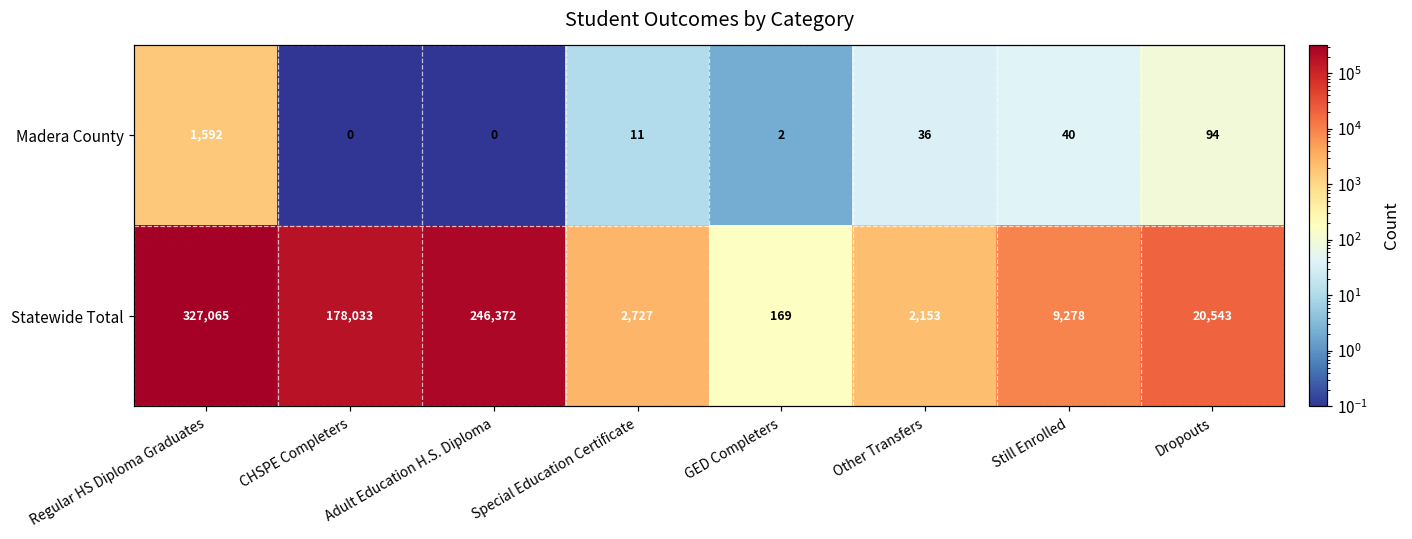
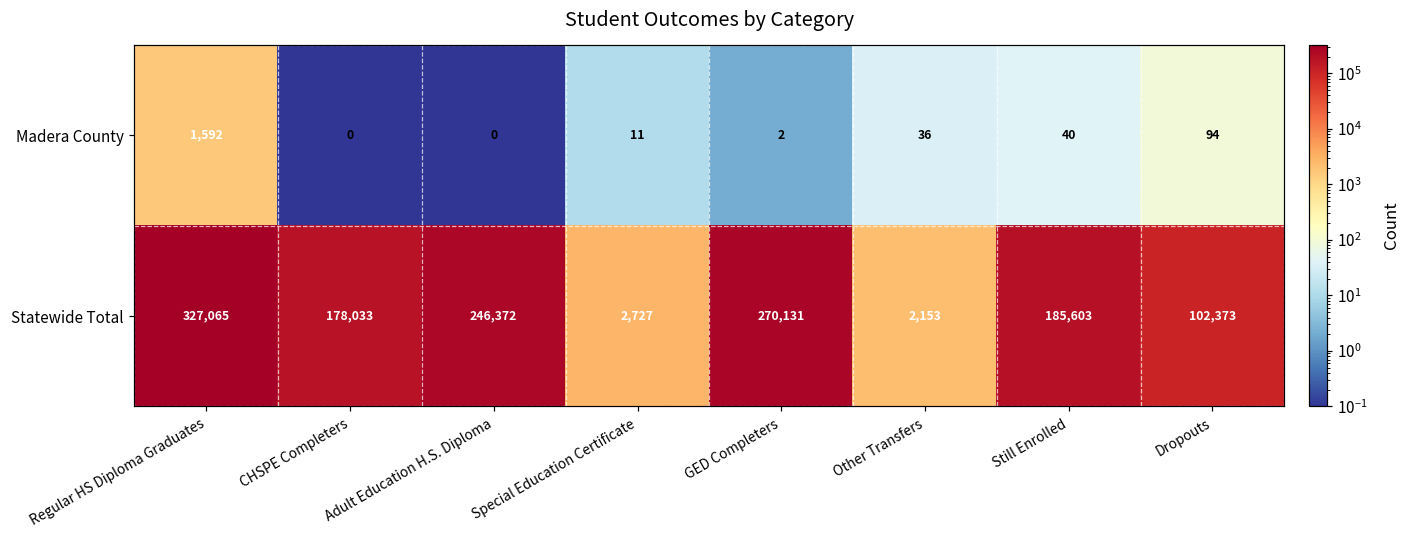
  {
    "Madera County": {
      "Regular HS Diploma Graduates": "1,592",
      "CHSPE Completers": "0",
      "Adult Education H.S. Diploma": "0",
      "Special Education Certificate": "11",
      "GED Completers": "2",
      "Other Transfers": "36",
      "Still Enrolled": "40",
      "Dropouts": "94"
    },
    "Statewide Total": {
      "Regular HS Diploma Graduates": "327,065",
      "CHSPE Completers": "178,033",
      "Adult Education H.S. Diploma": "246,372",
      "Special Education Certificate": "2,727",
-     "GED Completers": "169",
+     "GED Completers": "270,131",
      "Other Transfers": "2,153",
-     "Still Enrolled": "9,278",
-     "Dropouts": "20,543"
+     "Still Enrolled": "185,603",
+     "Dropouts": "102,373"
    }
  }
